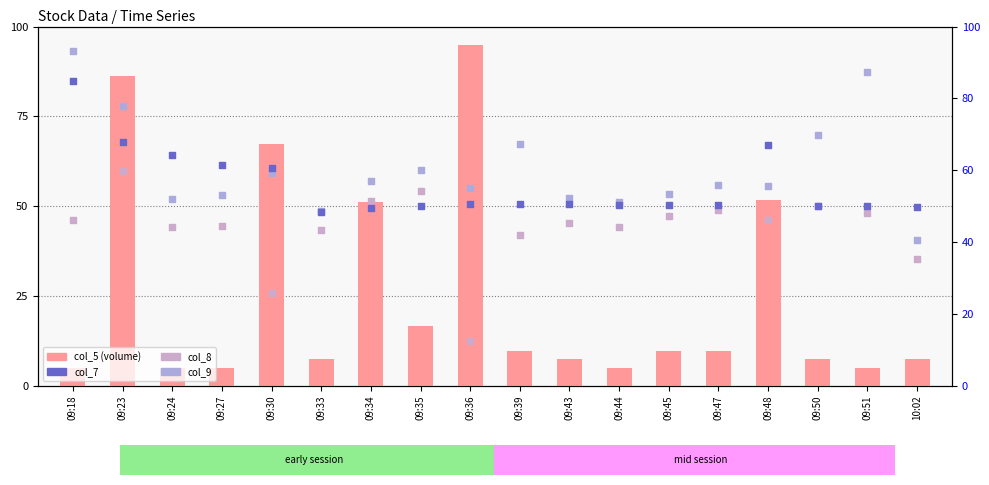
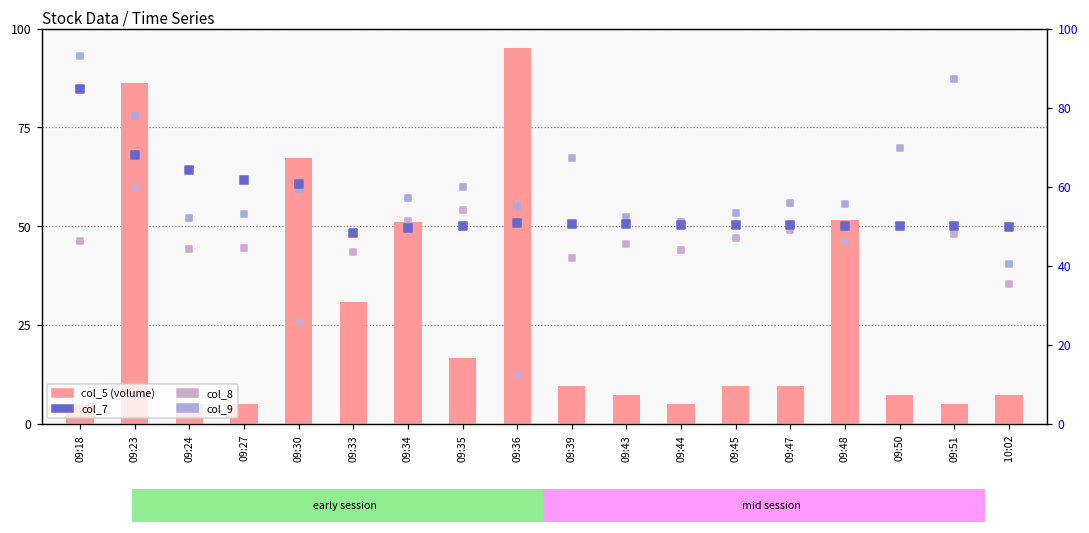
  {
    "col_5 (volume)": {
      "09:23": 86,
      "09:27": 5,
      "09:30": 67,
-     "09:33": 7,
+     "09:33": 31,
      "09:34": 51,
      "09:35": 17,
      "09:36": 95,
      "09:39": 10,
      "09:43": 7,
      "09:44": 5,
      "09:45": 10,
      "09:47": 10,
      "09:48": 52,
      "09:50": 7,
      "09:51": 5,
      "10:02": 7
    },
    "col_7": {
-     "09:48": 67
+     "09:48": 50
    }
  }
